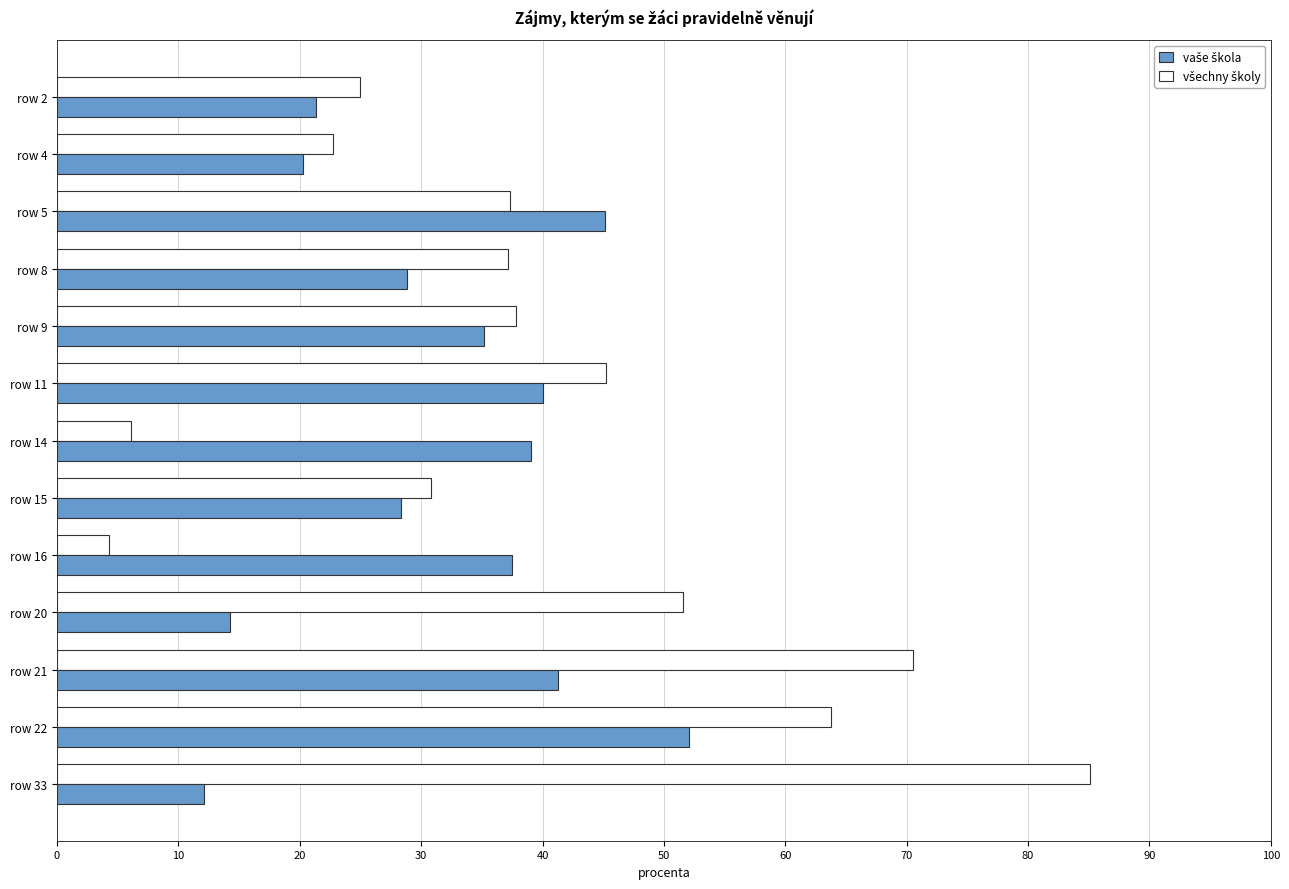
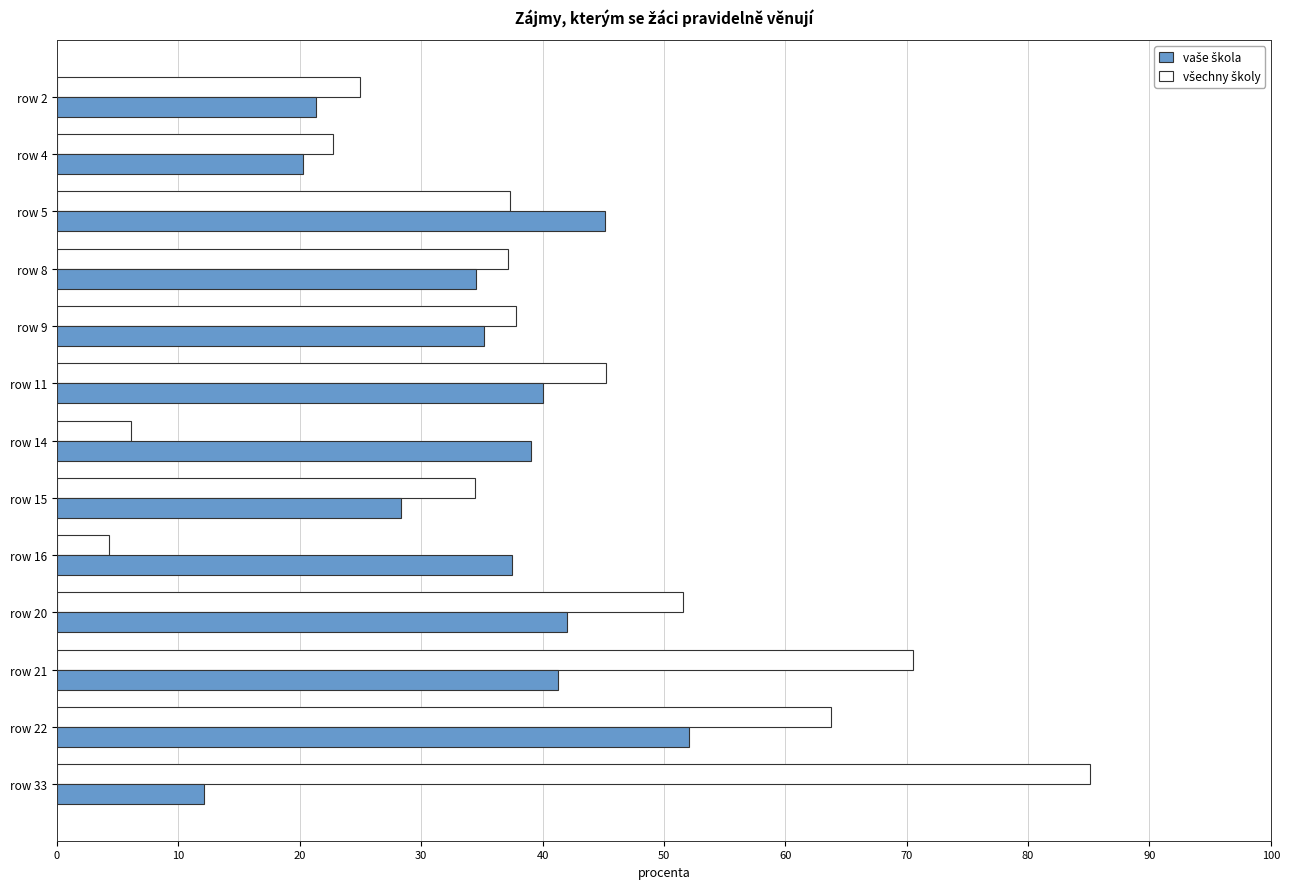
  {
    "všechny školy": {
      "row 2": 24.9,
      "row 4": 22.7,
      "row 5": 37.3,
      "row 8": 37.1,
      "row 9": 37.8,
      "row 11": 45.3,
      "row 14": 6.1,
-     "row 15": 30.8,
+     "row 15": 34.4,
      "row 16": 4.3,
      "row 20": 51.6,
      "row 21": 70.5,
      "row 22": 63.8,
      "row 33": 85.1
    },
    "vaše škola": {
      "row 2": 21.3,
      "row 4": 20.3,
      "row 5": 45.2,
-     "row 8": 28.8,
+     "row 8": 34.5,
      "row 9": 35.2,
      "row 11": 40.1,
      "row 14": 39.1,
      "row 15": 28.3,
      "row 16": 37.5,
-     "row 20": 14.2,
+     "row 20": 42.0,
      "row 21": 41.2,
      "row 22": 52.1,
      "row 33": 12.1
    }
  }
